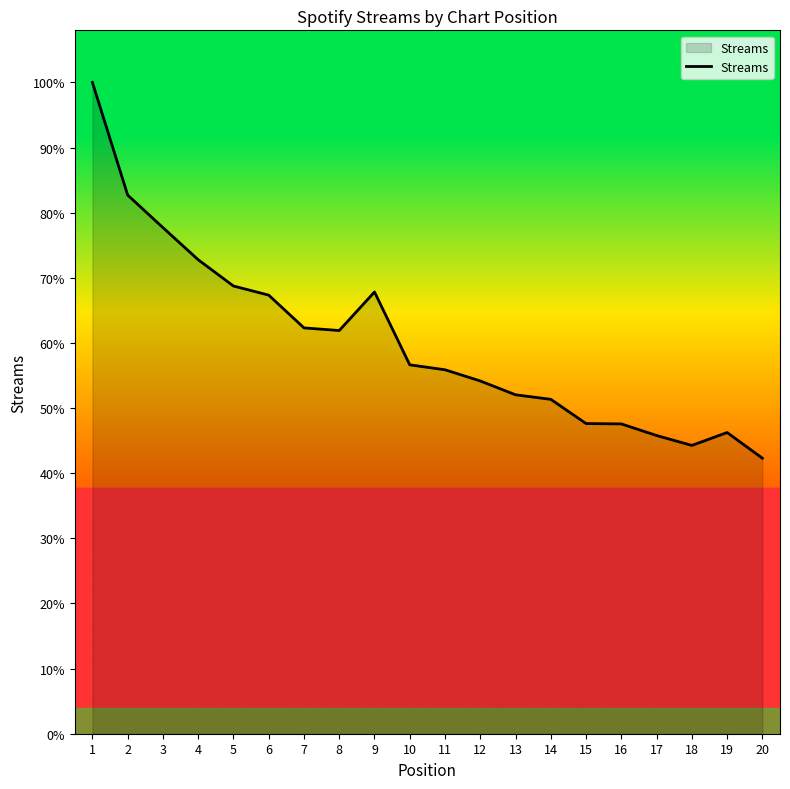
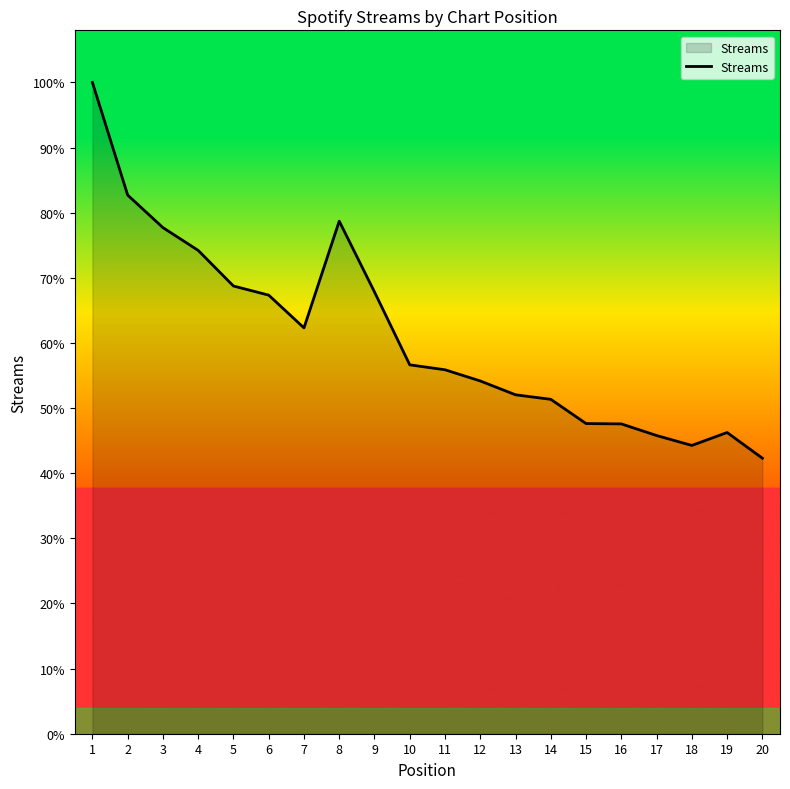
  {
    "1": "100%",
    "2": "83%",
    "3": "78%",
-   "4": "73%",
+   "4": "74%",
    "5": "69%",
    "6": "67%",
    "7": "62%",
-   "8": "62%",
+   "8": "79%",
    "9": "68%",
    "10": "57%",
    "11": "56%",
    "12": "54%",
    "13": "52%",
    "14": "51%",
    "15": "48%",
    "16": "48%",
    "17": "46%",
    "18": "44%",
    "19": "46%",
    "20": "42%"
  }
